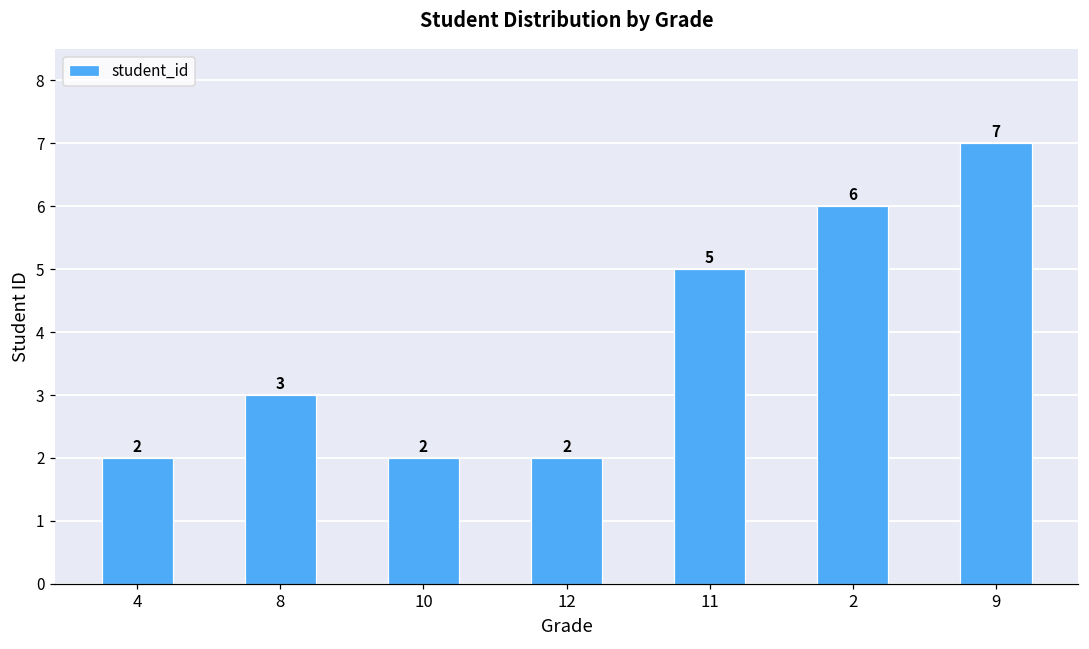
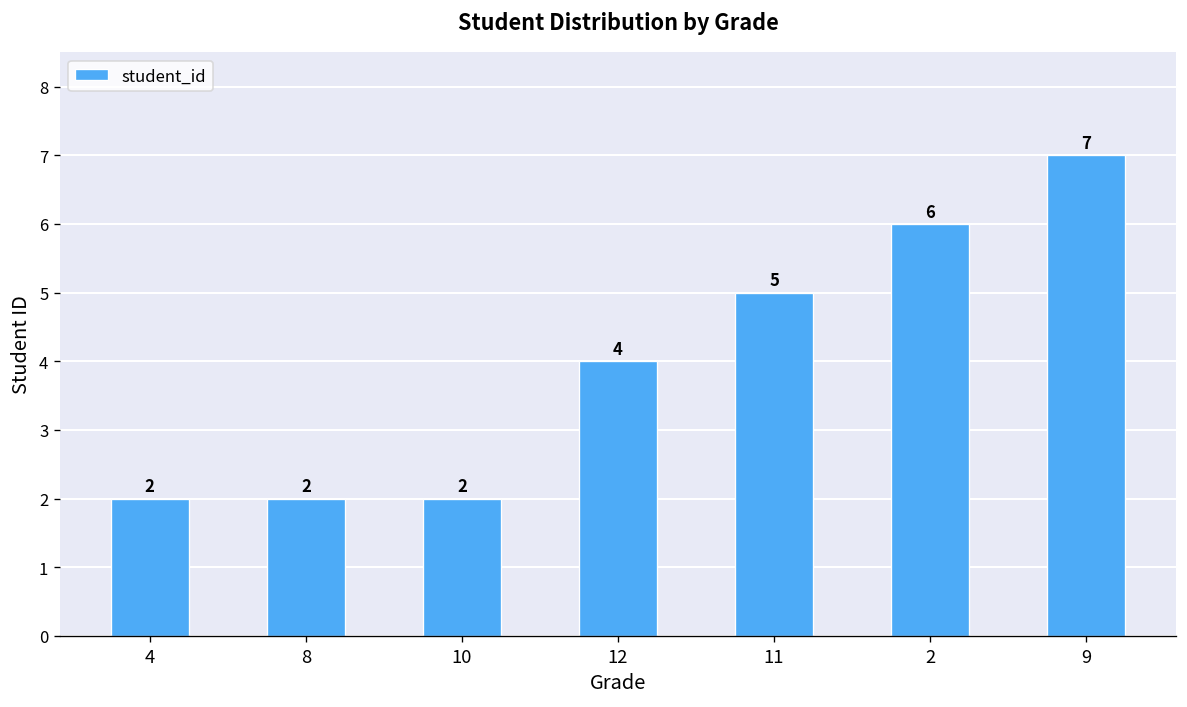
  {
    "4": 2,
-   "8": 3,
+   "8": 2,
    "10": 2,
-   "12": 2,
+   "12": 4,
    "11": 5,
    "2": 6,
    "9": 7
  }
